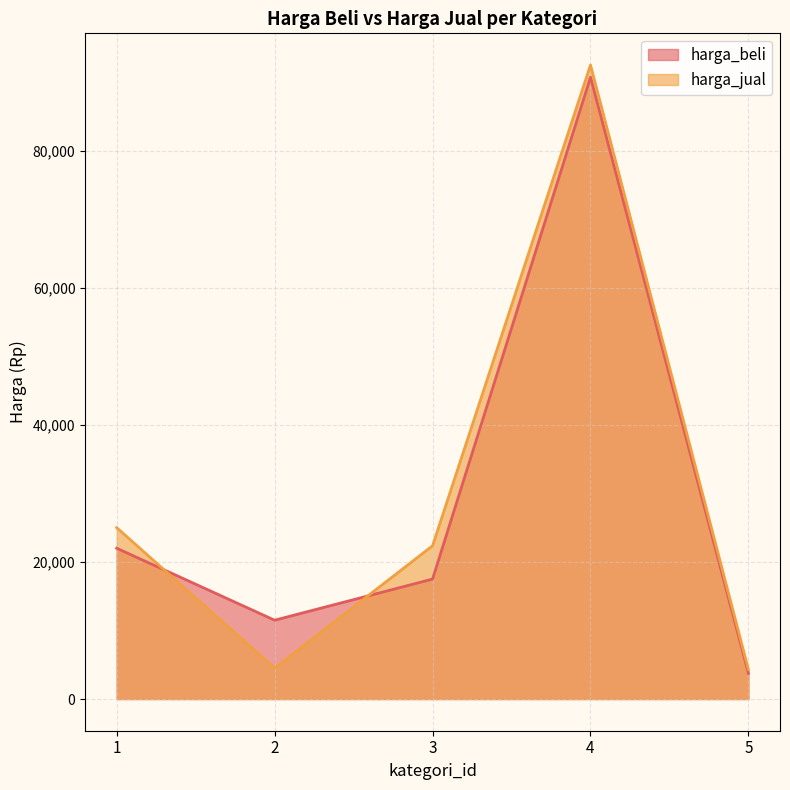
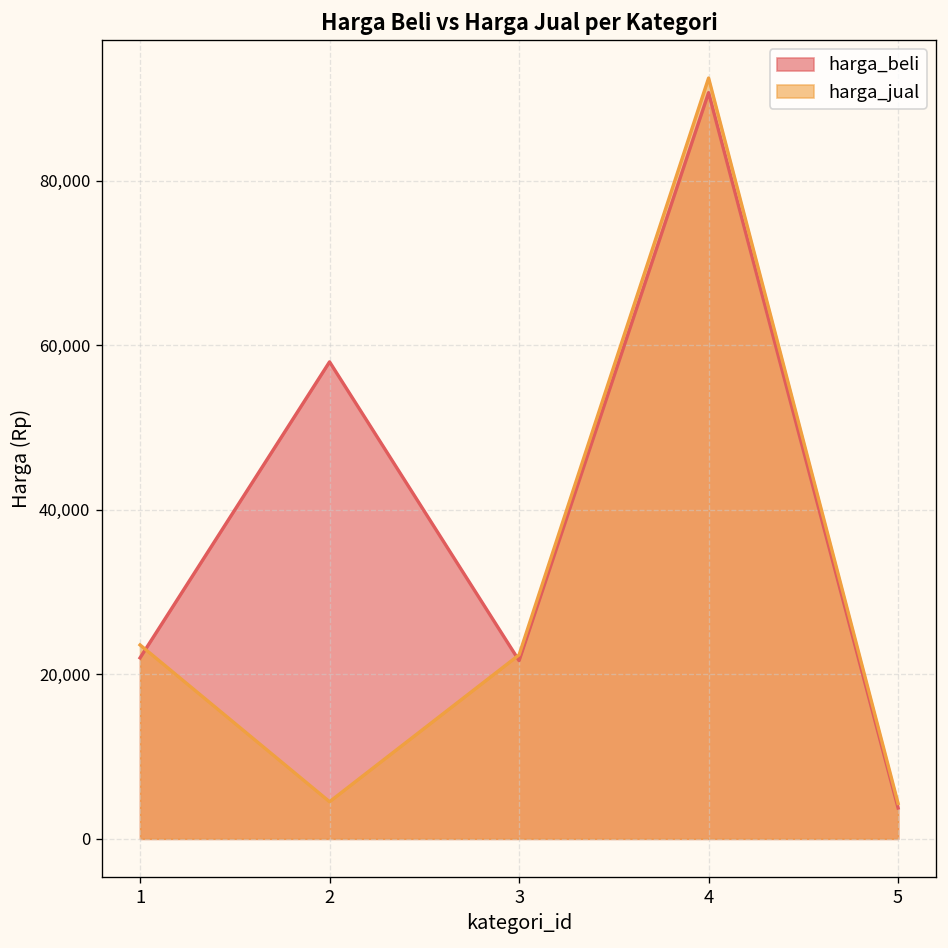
  {
    "harga_beli": {
      "1": "22,000",
-     "2": "12,000",
-     "3": "18,000",
+     "2": "58,000",
+     "3": "22,000",
      "4": "91,000",
      "5": "4,000"
    },
    "harga_jual": {
-     "1": "25,000",
+     "1": "24,000",
      "2": "5,000",
      "3": "22,000",
      "4": "93,000",
      "5": "4,000"
    }
  }
